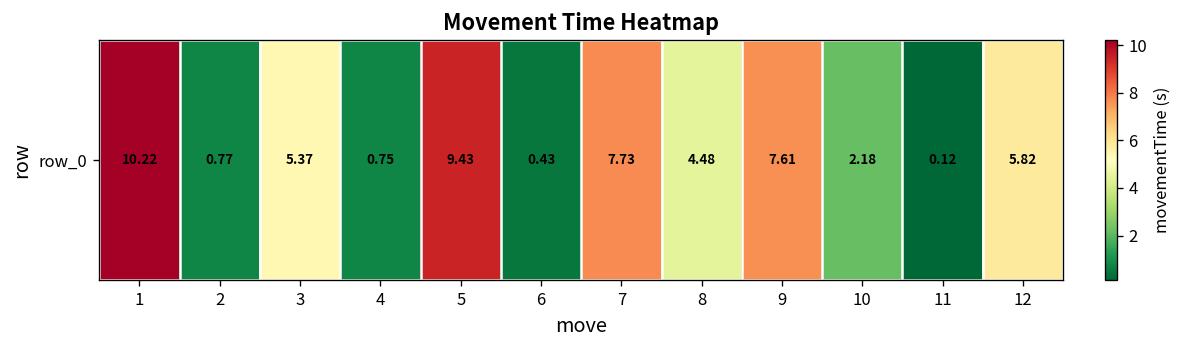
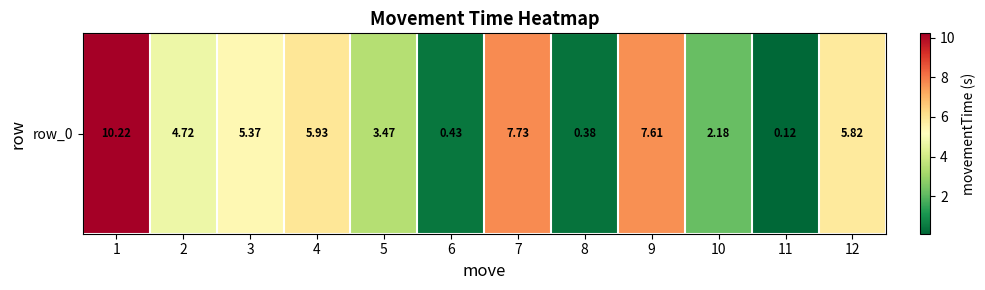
  {
    "row_0": {
      "1": 10.22,
-     "2": 0.77,
+     "2": 4.72,
      "3": 5.37,
-     "4": 0.75,
-     "5": 9.43,
+     "4": 5.93,
+     "5": 3.47,
      "6": 0.43,
      "7": 7.73,
-     "8": 4.48,
+     "8": 0.38,
      "9": 7.61,
      "10": 2.18,
      "11": 0.12,
      "12": 5.82
    }
  }
